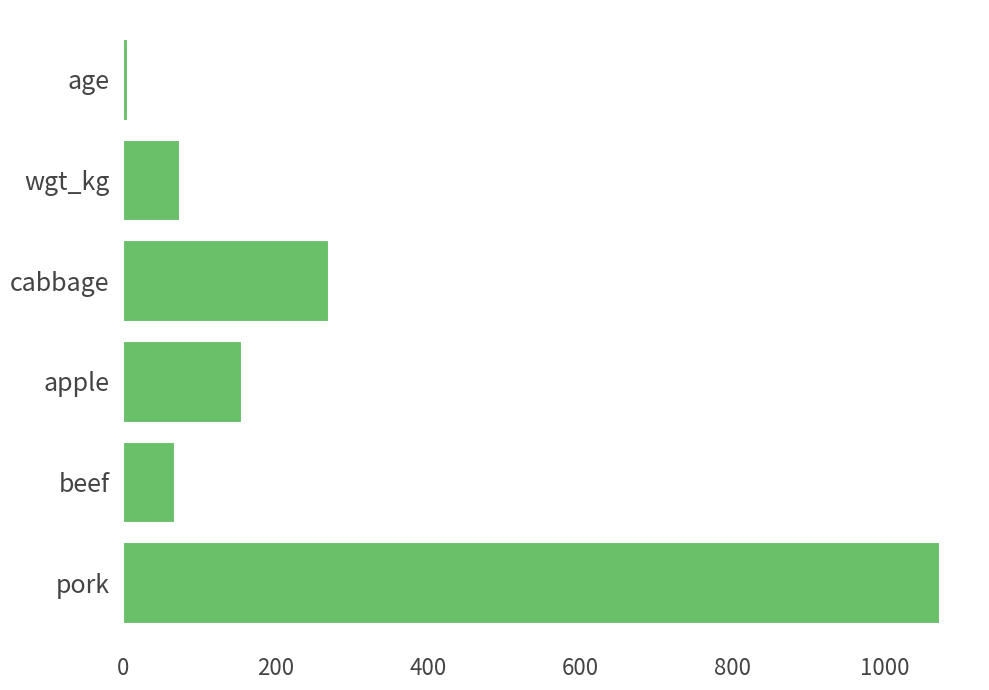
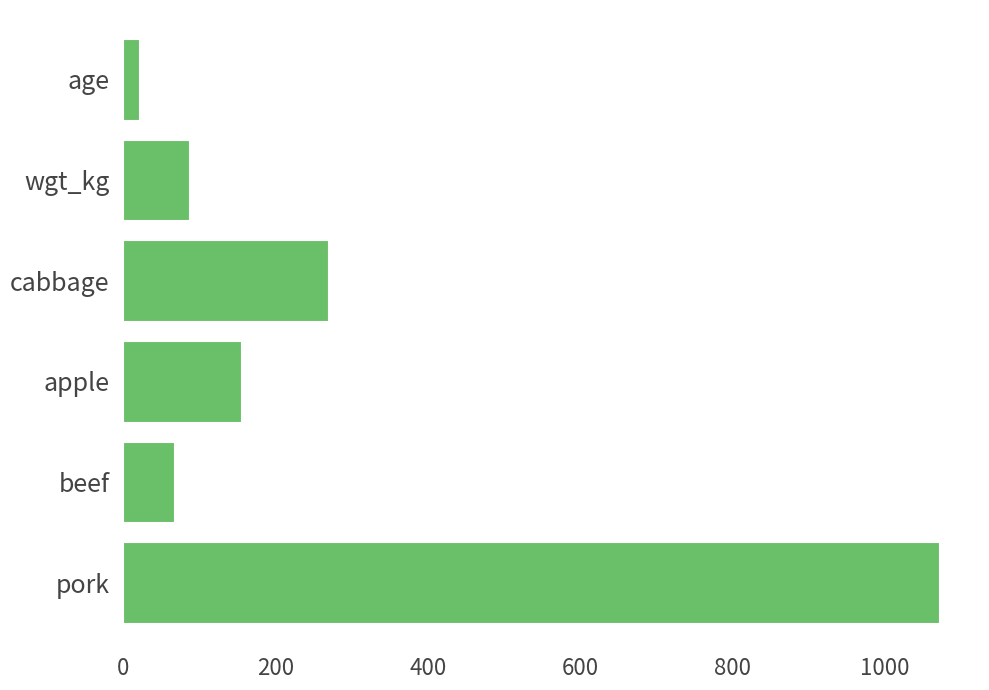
  {
-   "age": 10,
-   "wgt_kg": 70,
+   "age": 20,
+   "wgt_kg": 90,
    "cabbage": 270,
    "apple": 150,
    "beef": 70,
    "pork": 1070
  }
